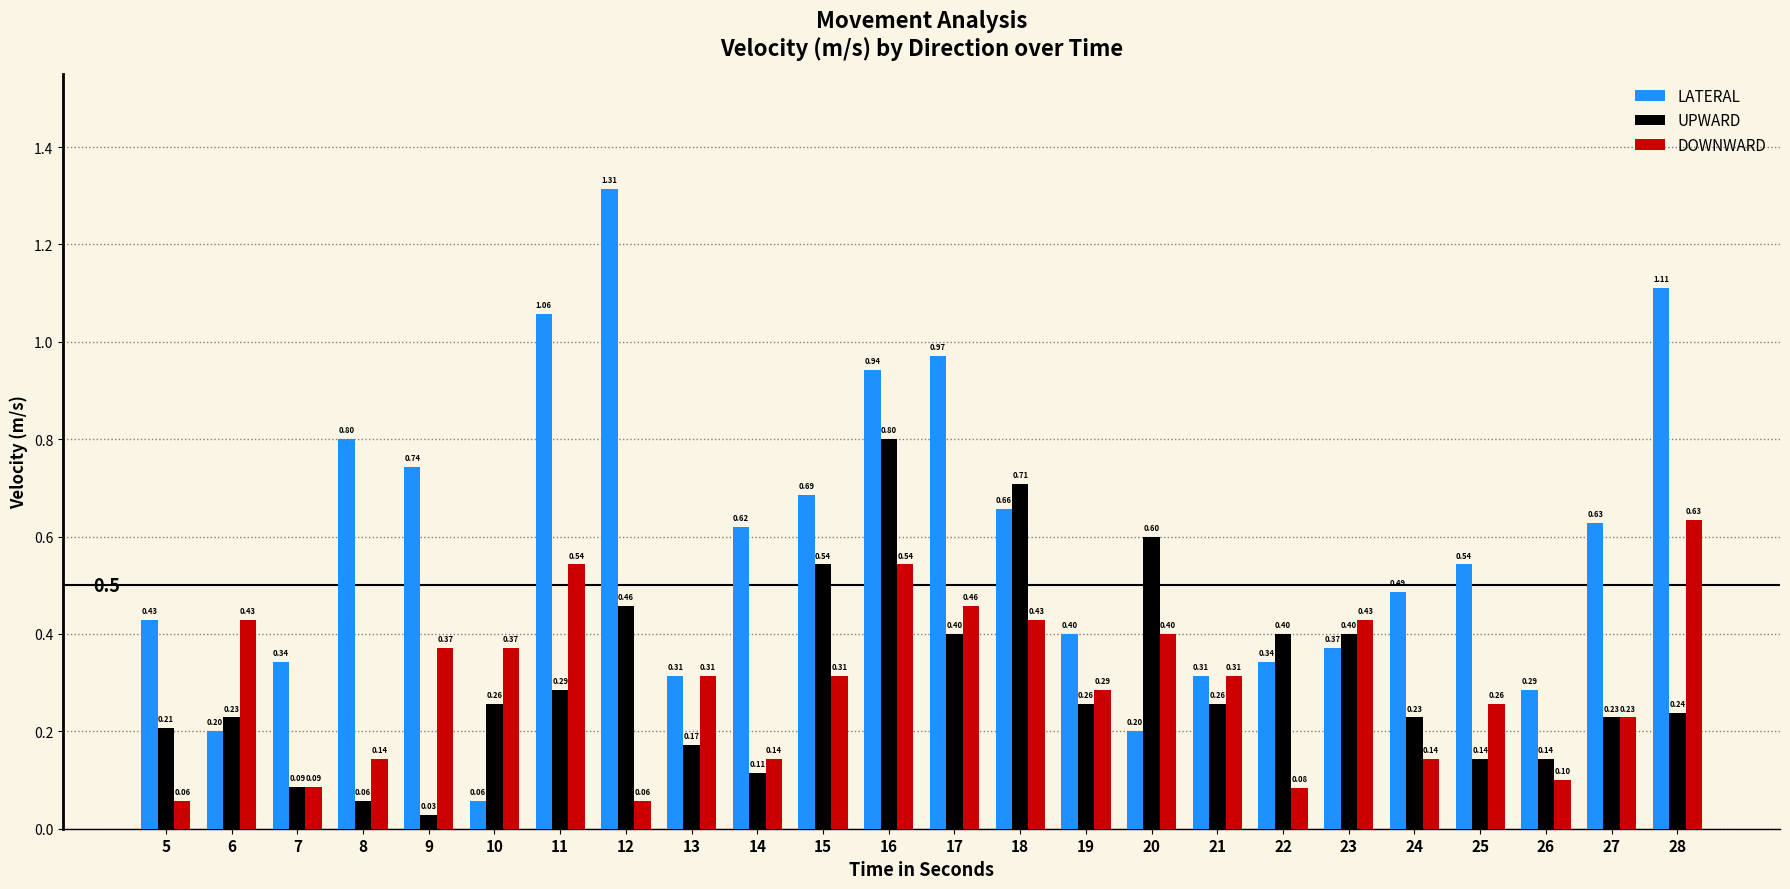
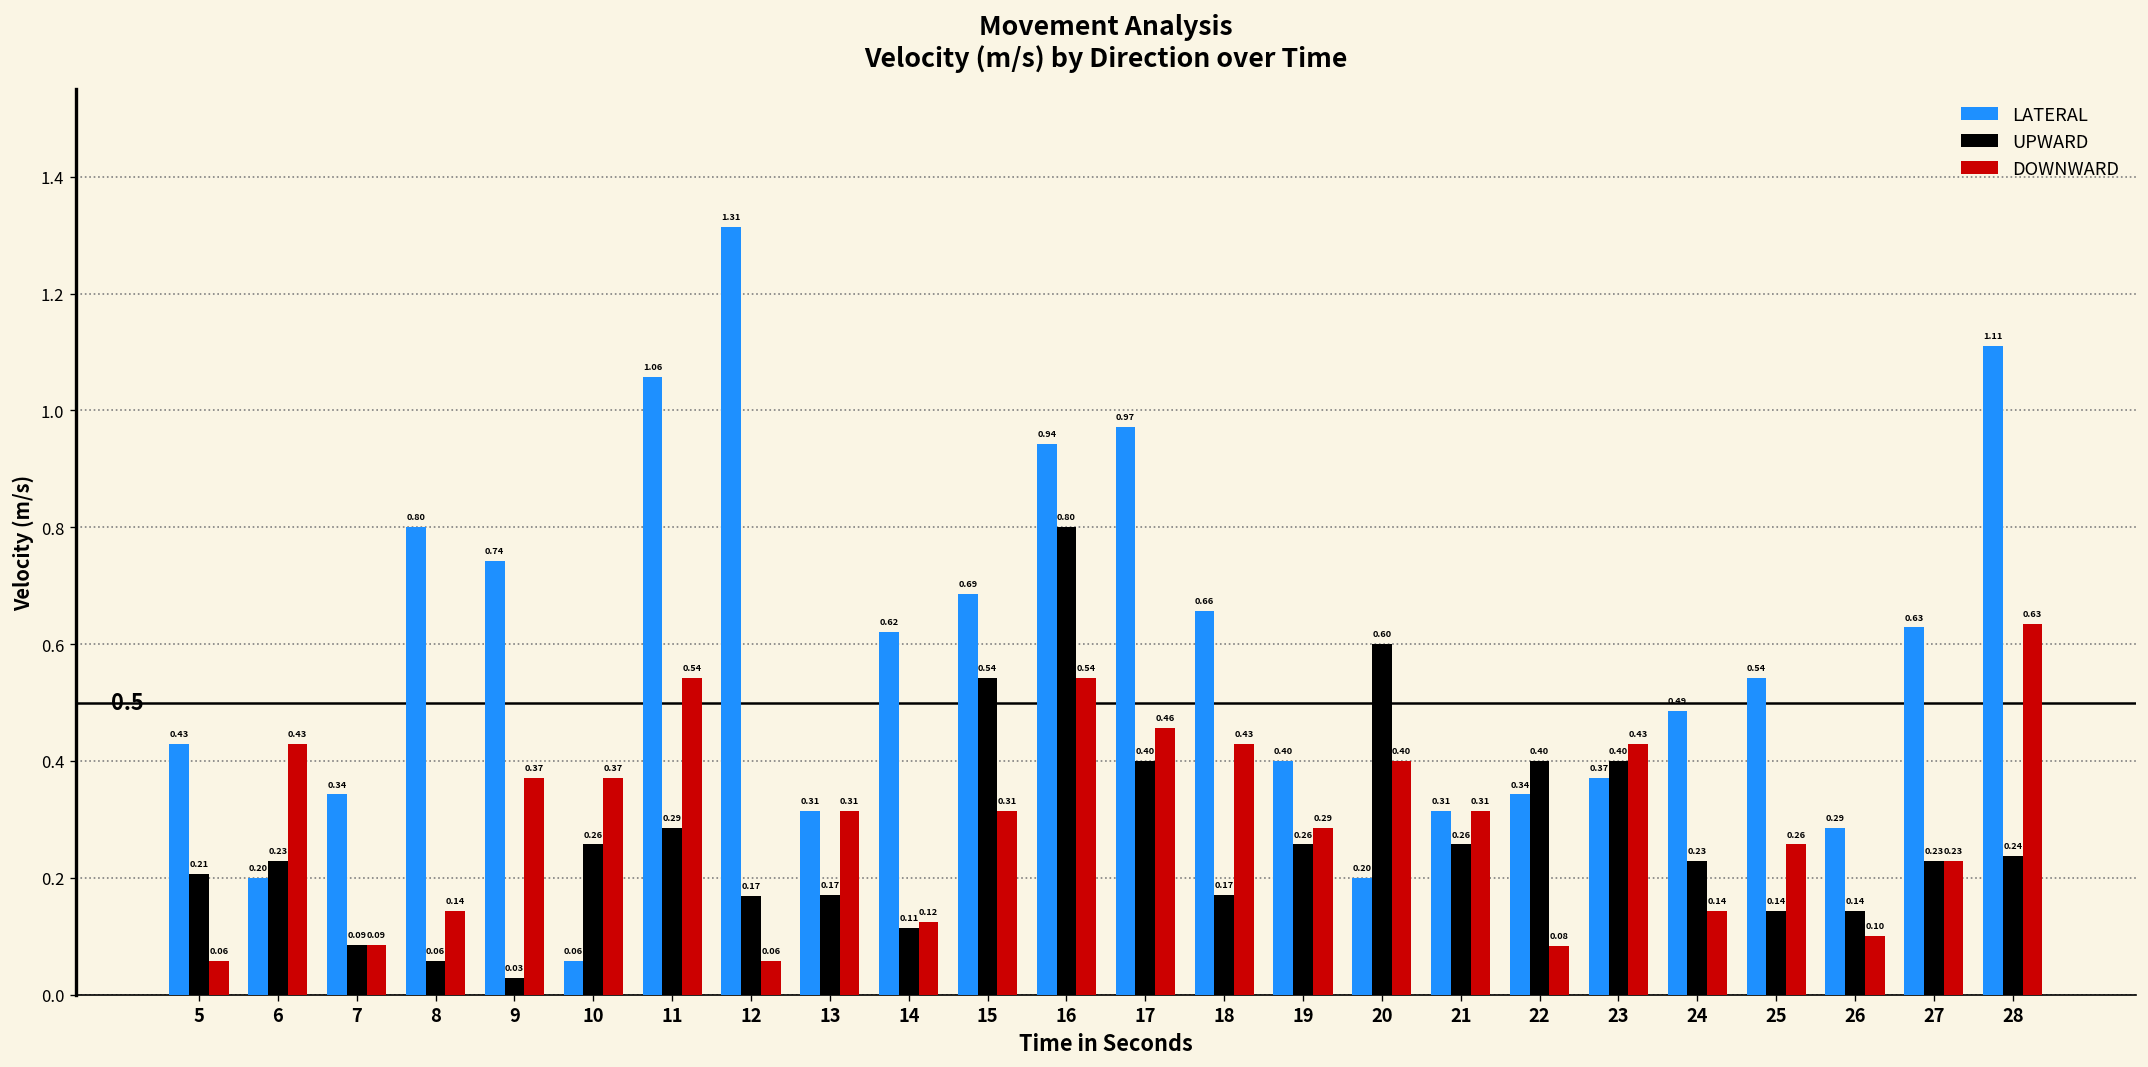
  {
    "LATERAL": {
      "5": 0.43,
      "6": 0.20,
      "7": 0.34,
      "8": 0.80,
      "9": 0.74,
      "10": 0.06,
      "11": 1.06,
      "12": 1.31,
      "13": 0.31,
      "14": 0.62,
      "15": 0.69,
      "16": 0.94,
      "17": 0.97,
      "18": 0.66,
      "19": 0.40,
      "20": 0.20,
      "21": 0.31,
      "22": 0.34,
      "23": 0.37,
      "24": 0.49,
      "25": 0.54,
      "26": 0.29,
      "27": 0.63,
      "28": 1.11
    },
    "UPWARD": {
      "5": 0.21,
      "6": 0.23,
      "7": 0.09,
      "8": 0.06,
      "9": 0.03,
      "10": 0.26,
      "11": 0.29,
-     "12": 0.46,
+     "12": 0.17,
      "13": 0.17,
      "14": 0.11,
      "15": 0.54,
      "16": 0.80,
      "17": 0.40,
-     "18": 0.71,
+     "18": 0.17,
      "19": 0.26,
      "20": 0.60,
      "21": 0.26,
      "22": 0.40,
      "23": 0.40,
      "24": 0.23,
      "25": 0.14,
      "26": 0.14,
      "27": 0.23,
      "28": 0.24
    },
    "DOWNWARD": {
      "5": 0.06,
      "6": 0.43,
      "7": 0.09,
      "8": 0.14,
      "9": 0.37,
      "10": 0.37,
      "11": 0.54,
      "12": 0.06,
      "13": 0.31,
-     "14": 0.14,
+     "14": 0.12,
      "15": 0.31,
      "16": 0.54,
      "17": 0.46,
      "18": 0.43,
      "19": 0.29,
      "20": 0.40,
      "21": 0.31,
      "22": 0.08,
      "23": 0.43,
      "24": 0.14,
      "25": 0.26,
      "26": 0.10,
      "27": 0.23,
      "28": 0.63
    }
  }
